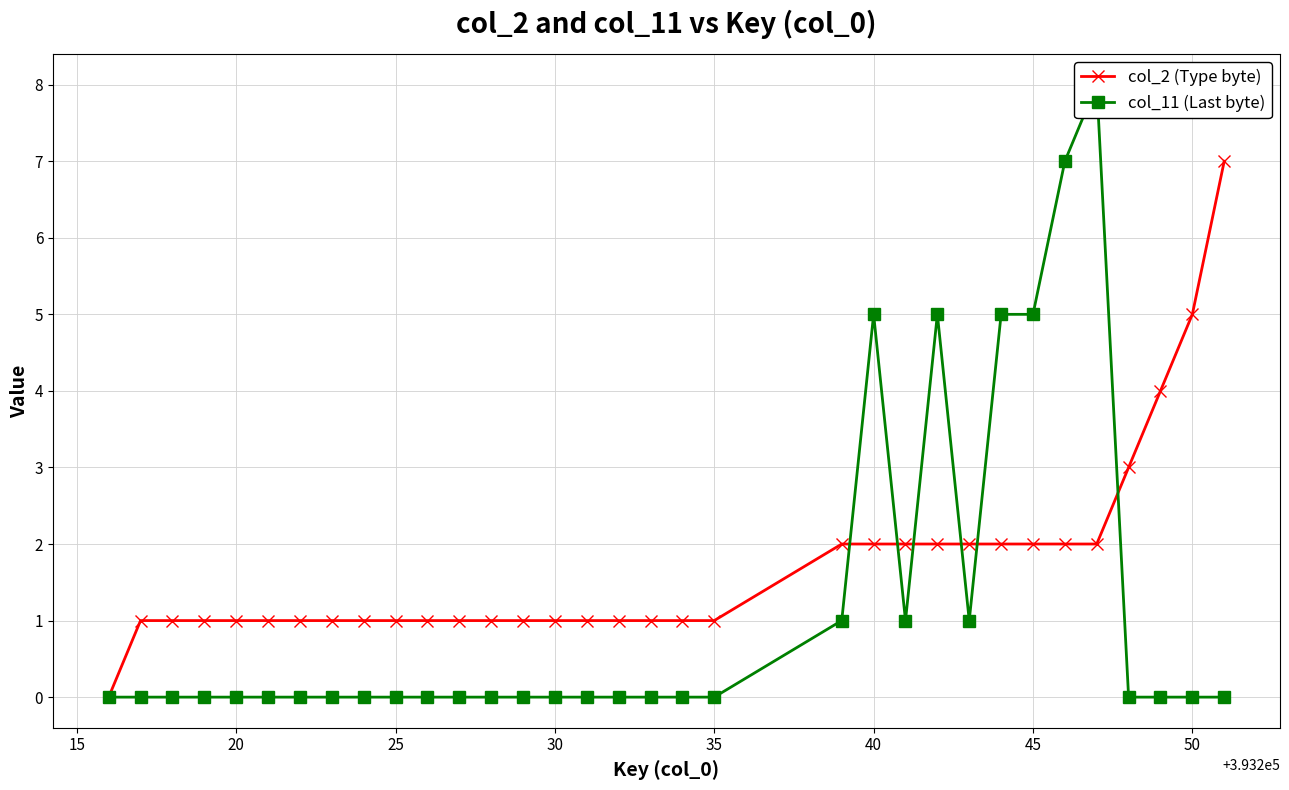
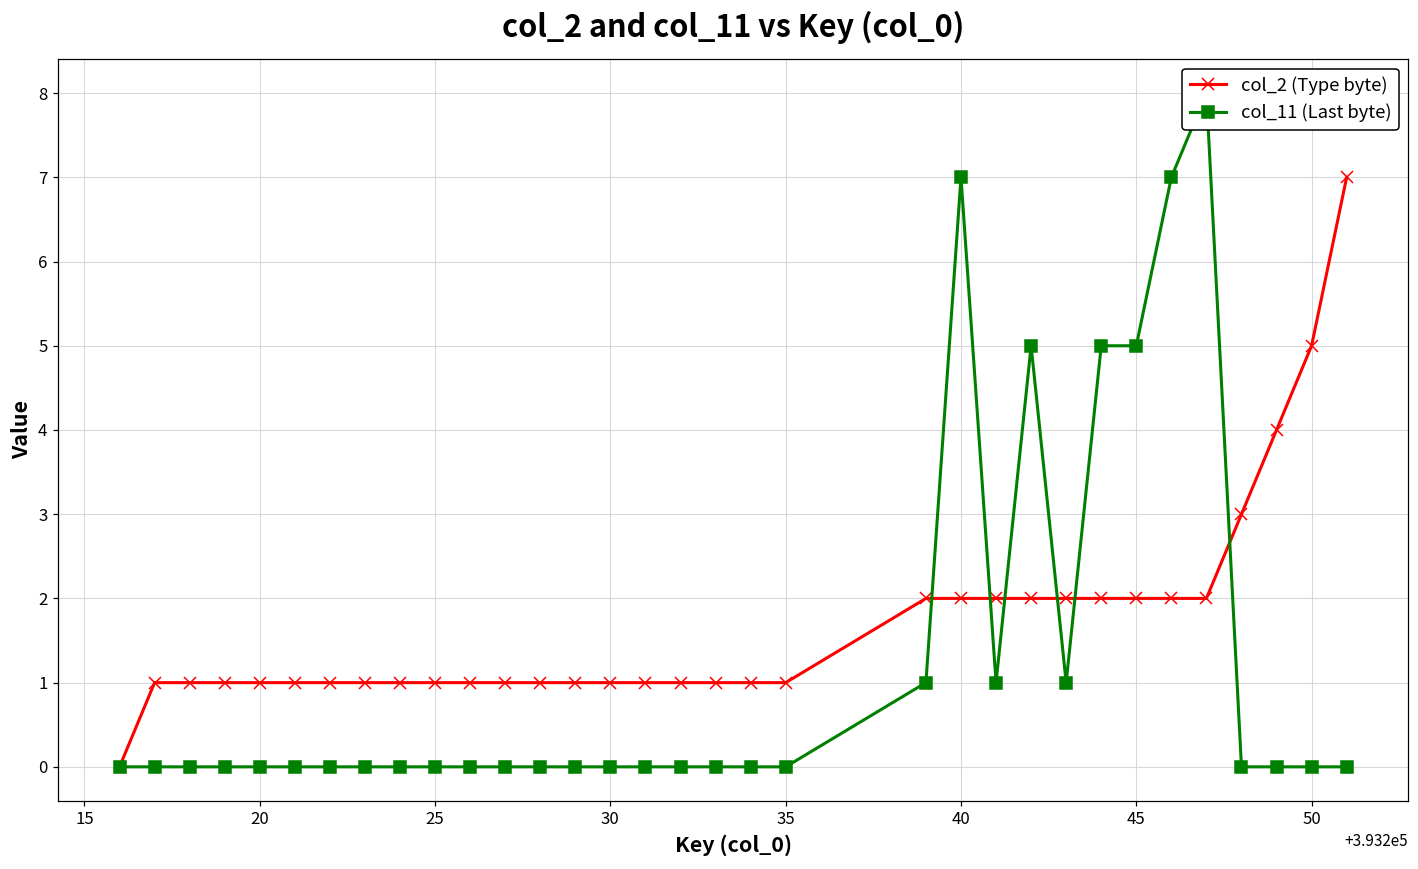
  {
    "col_2 (Type byte)": {
      "20": 1,
      "25": 1,
      "30": 1,
      "35": 1,
      "40": 2,
      "45": 2,
      "50": 5
    },
    "col_11 (Last byte)": {
      "20": 0,
      "25": 0,
      "30": 0,
      "35": 0,
-     "40": 5,
+     "40": 7,
      "45": 5,
      "50": 0
    }
  }
